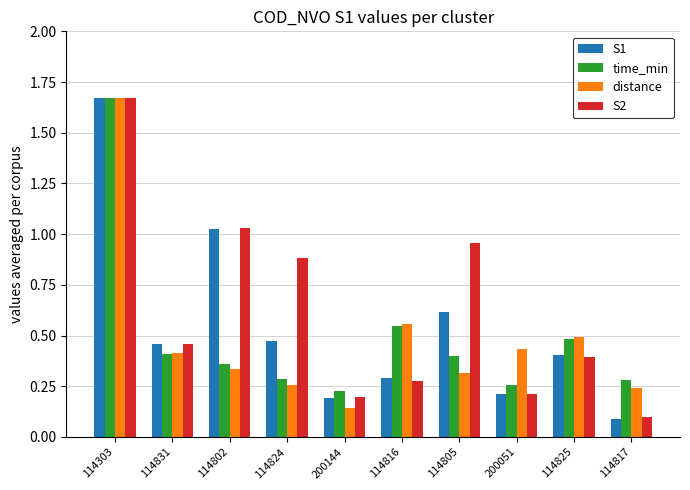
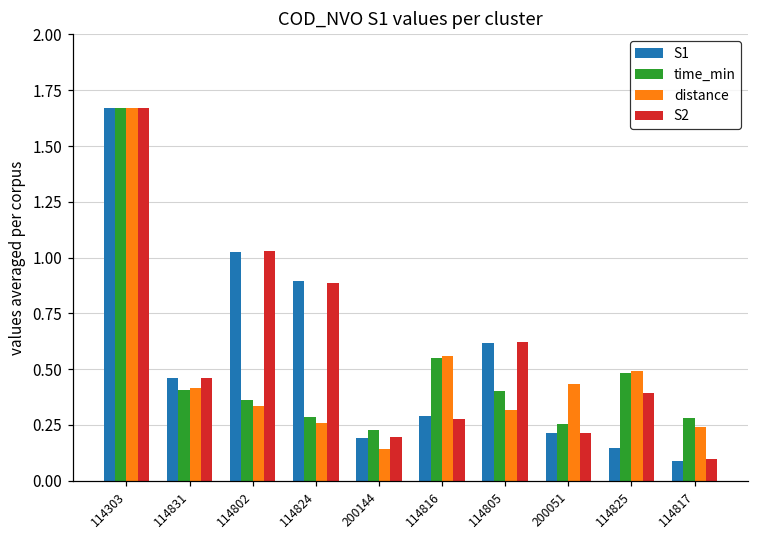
  {
    "S1": {
      "114303": 1.67,
      "114831": 0.46,
      "114802": 1.03,
-     "114824": 0.47,
+     "114824": 0.89,
      "200144": 0.19,
      "114816": 0.29,
      "114805": 0.62,
      "200051": 0.21,
-     "114825": 0.40,
+     "114825": 0.14,
      "114817": 0.09
    },
    "time_min": {
      "114303": 1.67,
      "114831": 0.41,
      "114802": 0.36,
      "114824": 0.29,
      "200144": 0.23,
      "114816": 0.55,
      "114805": 0.40,
      "200051": 0.25,
      "114825": 0.48,
      "114817": 0.28
    },
    "distance": {
      "114303": 1.67,
      "114831": 0.41,
      "114802": 0.33,
      "114824": 0.26,
      "200144": 0.14,
      "114816": 0.56,
      "114805": 0.32,
      "200051": 0.43,
      "114825": 0.49,
      "114817": 0.24
    },
    "S2": {
      "114303": 1.67,
      "114831": 0.46,
      "114802": 1.03,
      "114824": 0.88,
      "200144": 0.20,
      "114816": 0.28,
-     "114805": 0.96,
+     "114805": 0.62,
      "200051": 0.21,
      "114825": 0.39,
      "114817": 0.10
    }
  }
